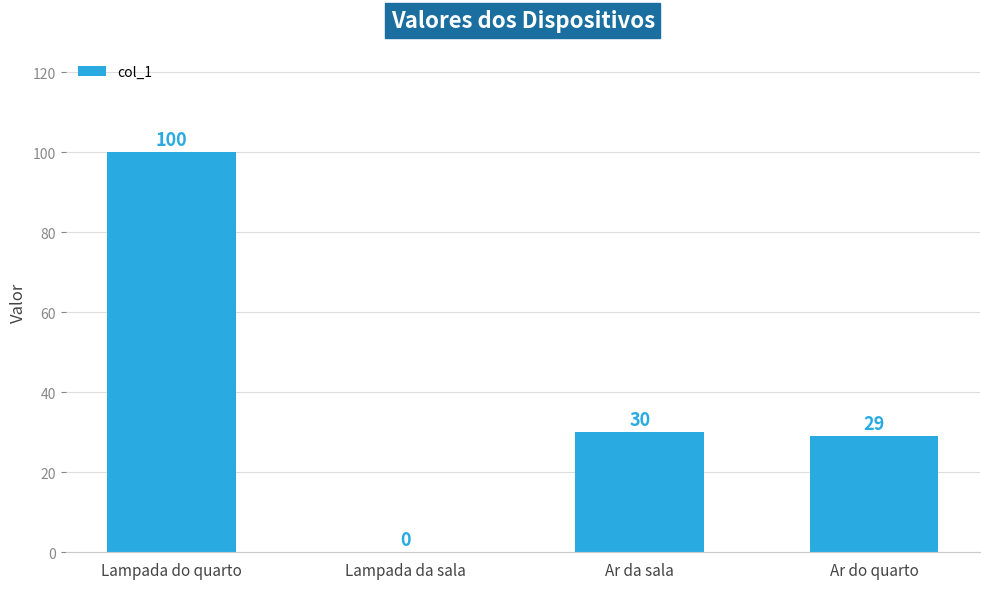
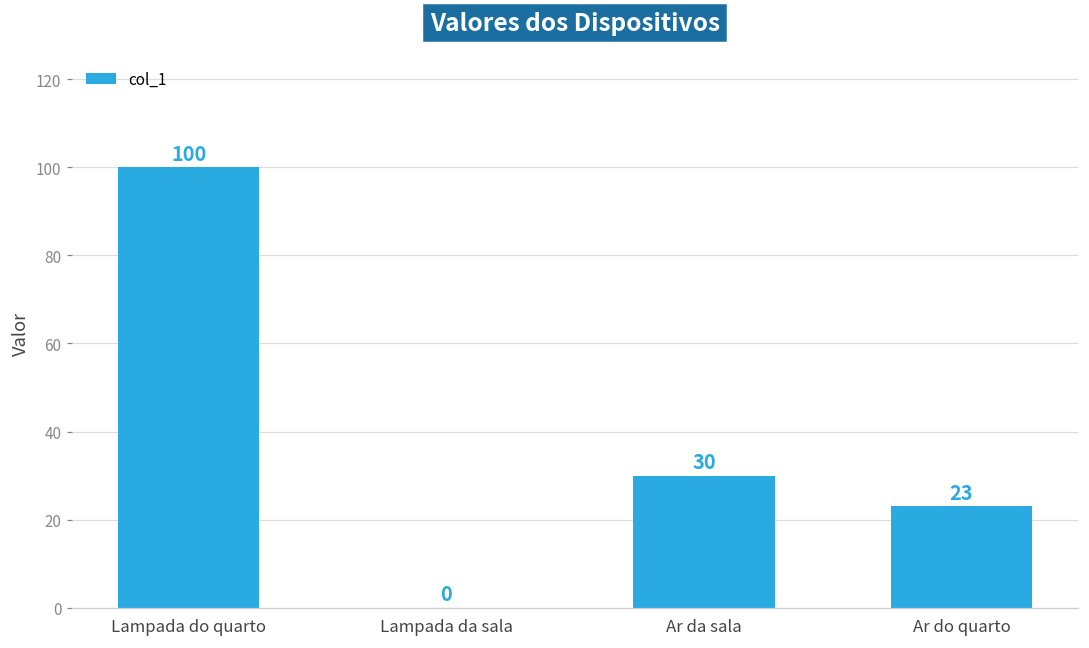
  {
    "Lampada do quarto": 100,
    "Lampada da sala": 0,
    "Ar da sala": 30,
-   "Ar do quarto": 29
+   "Ar do quarto": 23
  }
